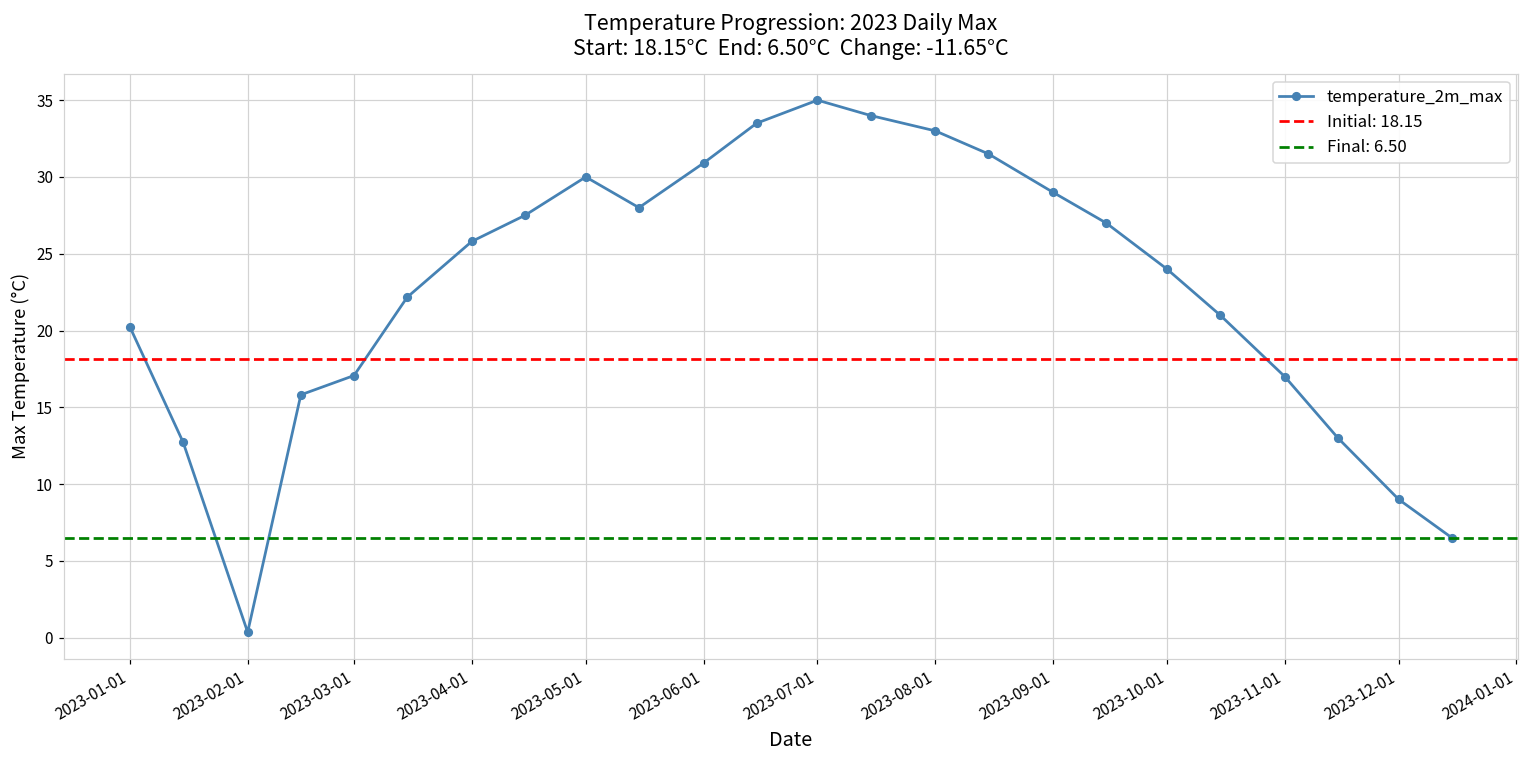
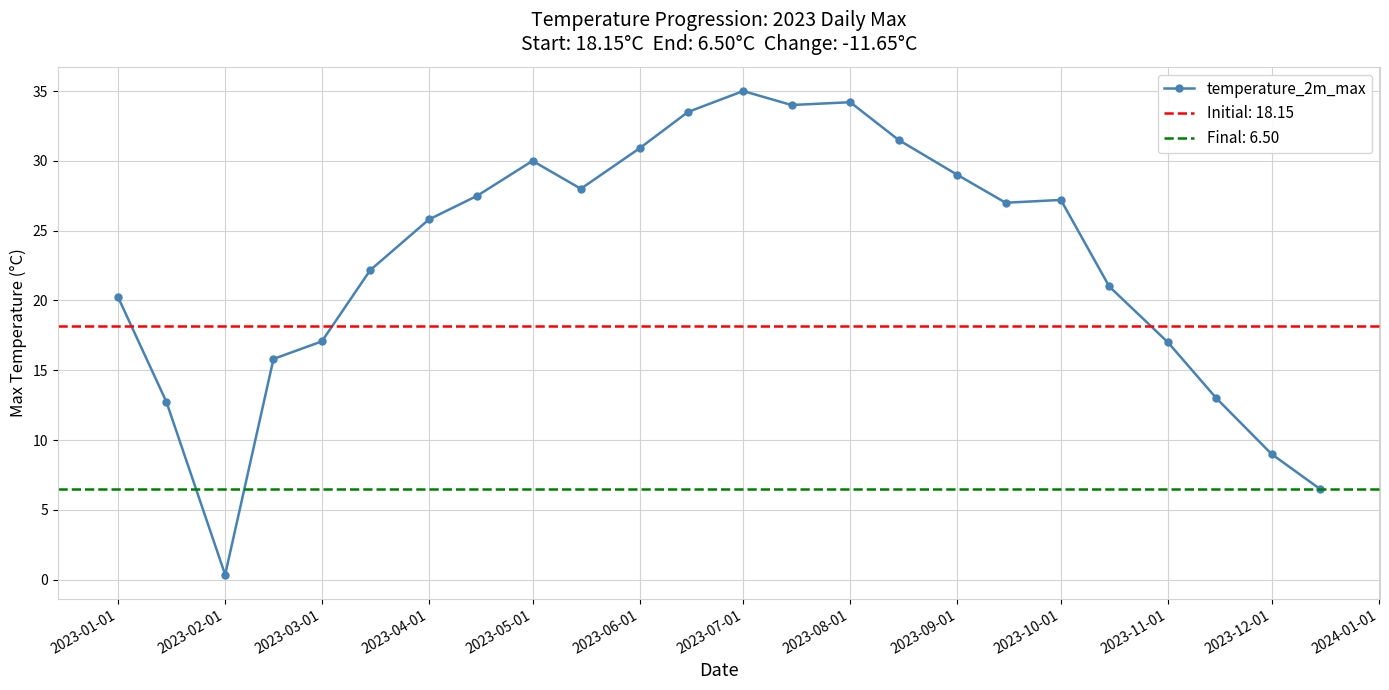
  {
    "2023-01-01": 20.2,
    "2023-02-01": 0.4,
    "2023-03-01": 17.1,
    "2023-04-01": 25.8,
    "2023-05-01": 30.0,
    "2023-06-01": 30.9,
    "2023-07-01": 35.0,
-   "2023-08-01": 33.0,
+   "2023-08-01": 34.2,
    "2023-09-01": 29.0,
-   "2023-10-01": 24.0,
+   "2023-10-01": 27.2,
    "2023-11-01": 17.0,
    "2023-12-01": 9.0
  }
